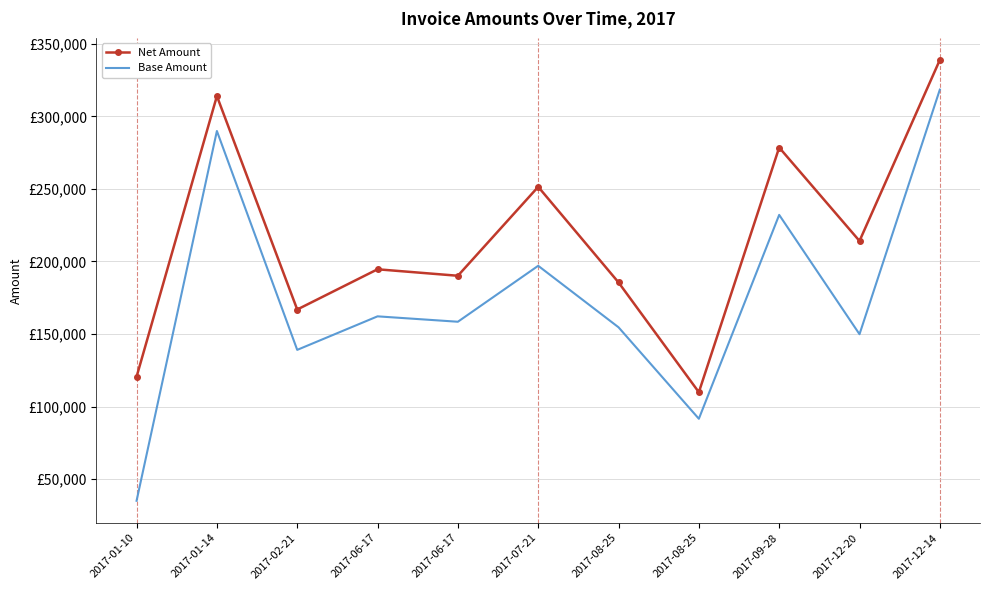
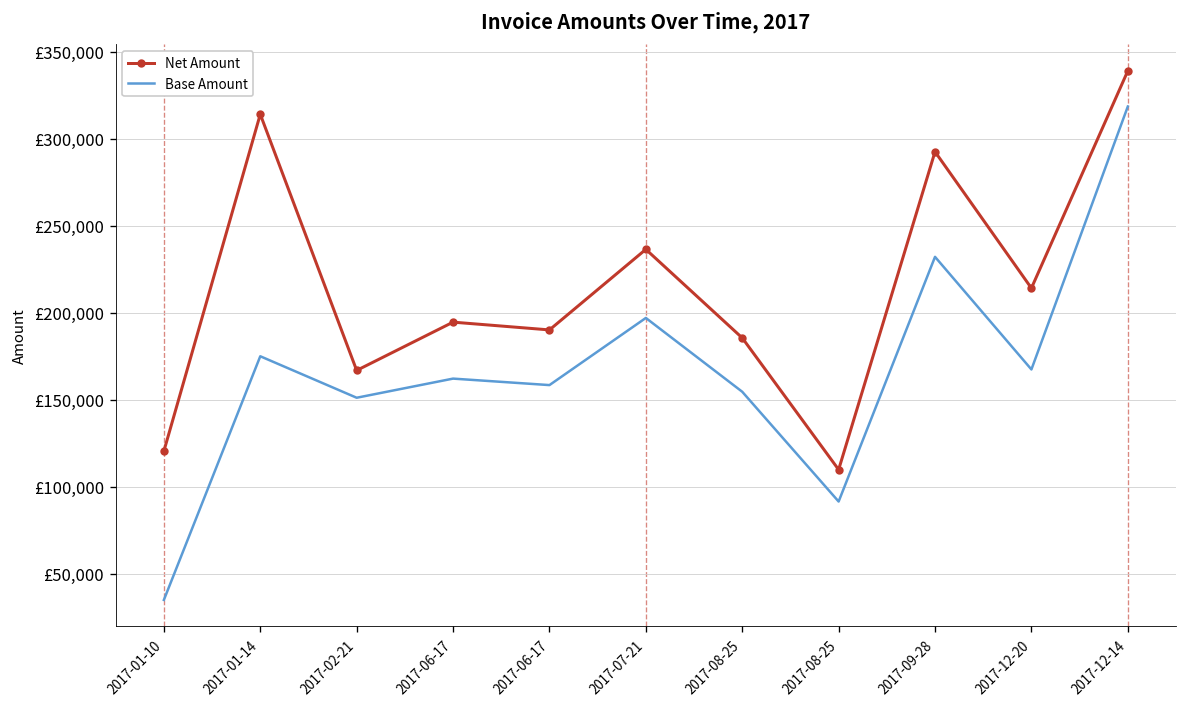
  {
    "Net Amount": {
      "2017-01-10": "£121,000",
      "2017-01-14": "£314,000",
      "2017-02-21": "£167,000",
-     "2017-07-21": "£251,000",
-     "2017-09-28": "£279,000",
+     "2017-07-21": "£236,000",
+     "2017-09-28": "£292,000",
      "2017-12-20": "£214,000",
      "2017-12-14": "£339,000"
    },
    "Base Amount": {
      "2017-01-10": "£35,000",
-     "2017-01-14": "£290,000",
-     "2017-02-21": "£139,000",
+     "2017-01-14": "£175,000",
+     "2017-02-21": "£151,000",
      "2017-07-21": "£197,000",
      "2017-09-28": "£232,000",
-     "2017-12-20": "£150,000",
+     "2017-12-20": "£167,000",
      "2017-12-14": "£318,000"
    }
  }
